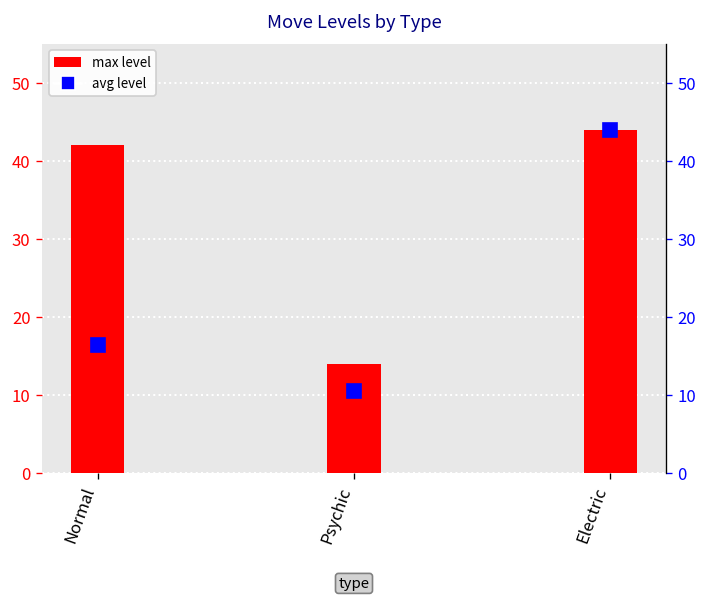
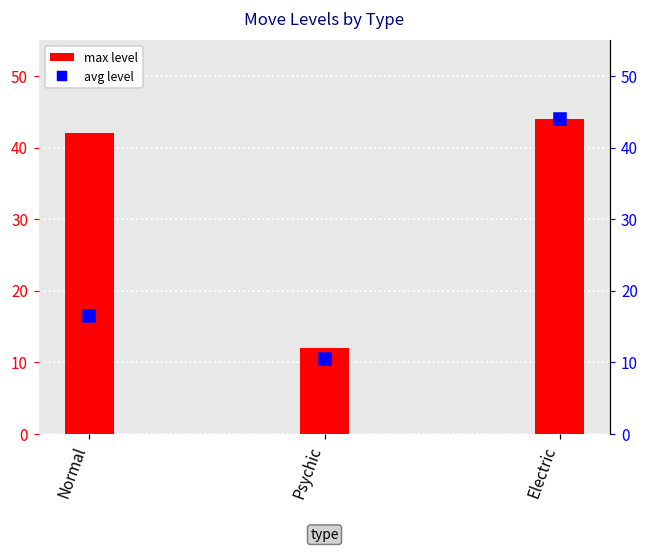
  {
    "max level": {
      "Normal": 42,
-     "Psychic": 14,
+     "Psychic": 12,
      "Electric": 44
    }
  }
